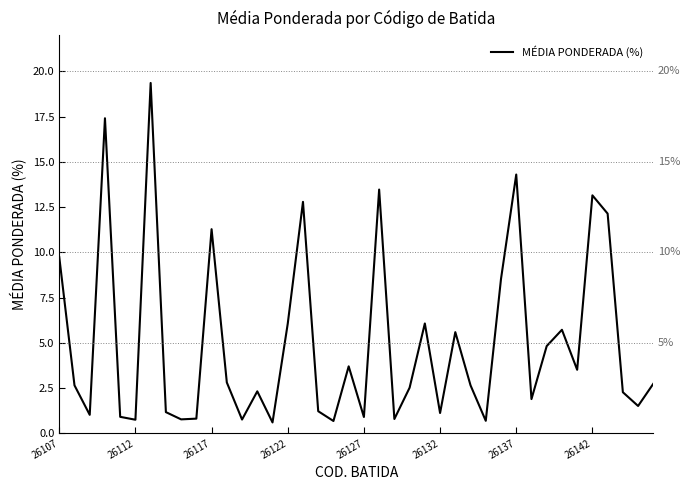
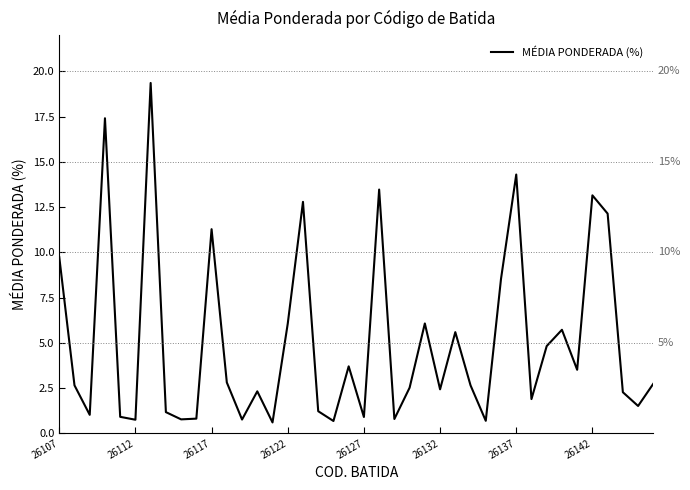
  {
    "26107": 9.7,
    "26112": 0.8,
    "26117": 11.3,
    "26122": 6.1,
    "26127": 0.9,
-   "26132": 1.1,
+   "26132": 2.4,
    "26137": 14.3,
    "26142": 13.2
  }
